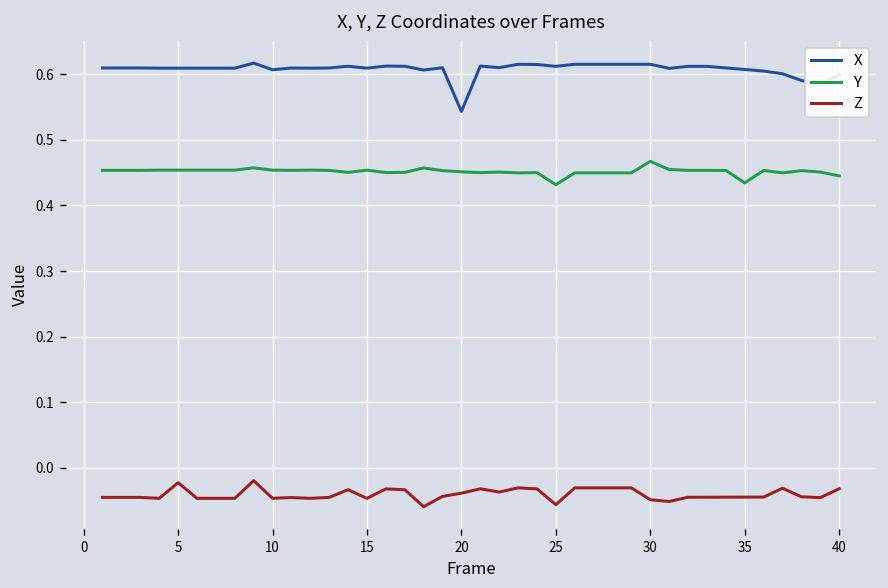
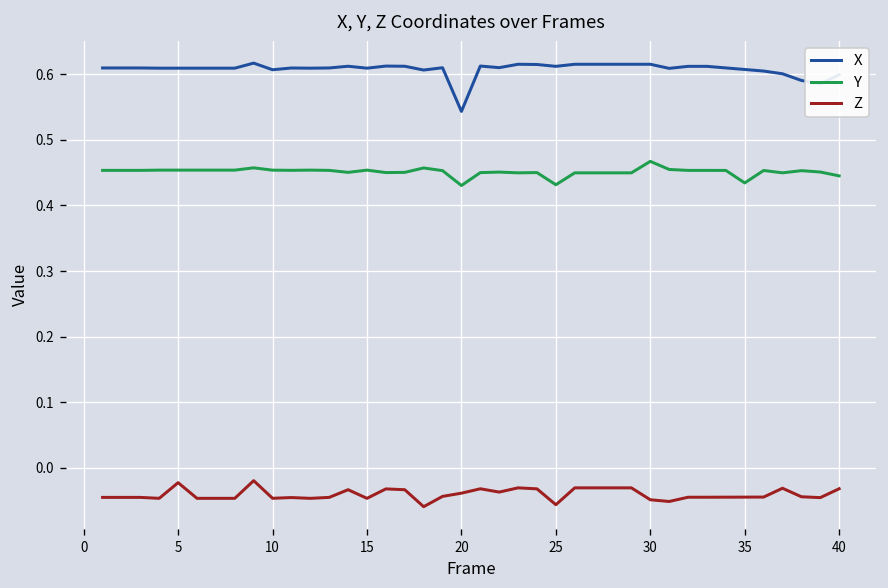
  {
    "X": {
      "5": 0.61,
      "10": 0.61,
      "15": 0.61,
      "20": 0.54,
      "25": 0.61,
      "30": 0.62,
      "35": 0.61
    },
    "Y": {
      "5": 0.45,
      "10": 0.45,
      "15": 0.45,
-     "20": 0.45,
+     "20": 0.43,
      "25": 0.43,
      "30": 0.47,
      "35": 0.43,
      "40": 0.45
    },
    "Z": {
      "5": -0.02,
      "10": -0.05,
      "15": -0.05,
      "20": -0.04,
      "25": -0.06,
      "30": -0.05,
      "35": -0.04,
      "40": -0.03
    }
  }
